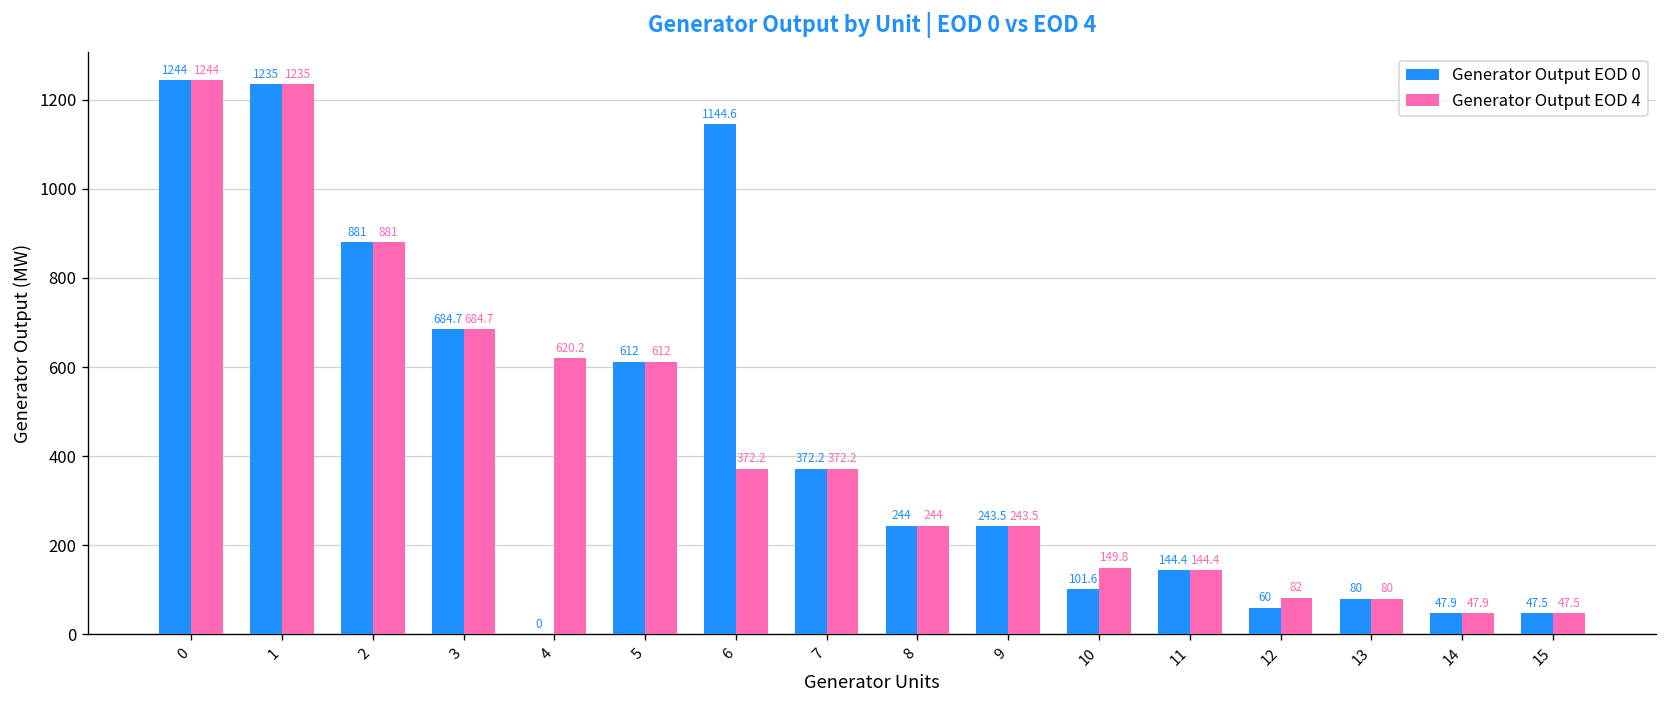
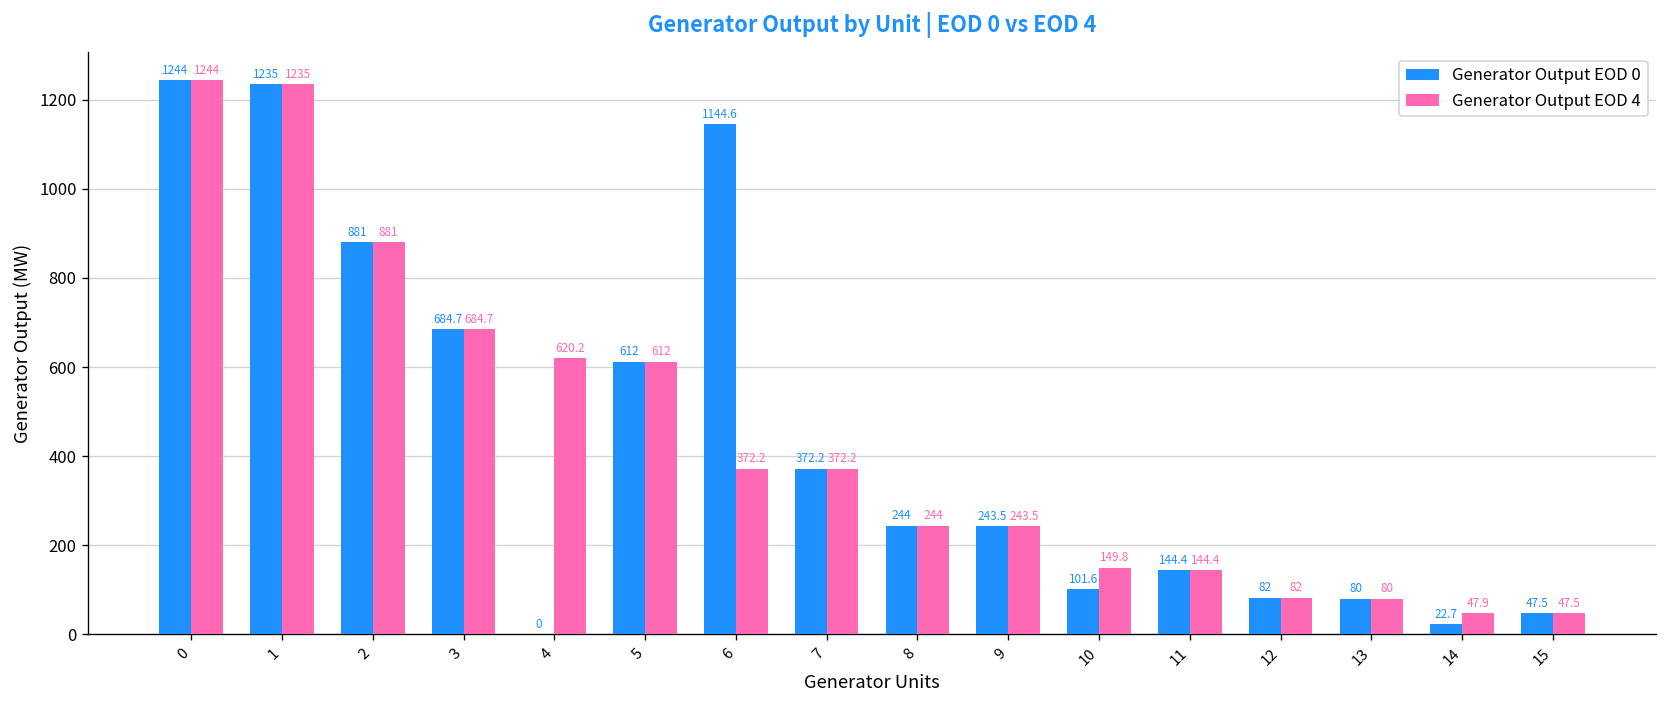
  {
    "Generator Output EOD 0": {
      "0": 1244,
      "1": 1235,
      "2": 881,
      "3": 684.7,
      "4": 0,
      "5": 612,
      "6": 1144.6,
      "7": 372.2,
      "8": 244,
      "9": 243.5,
      "10": 101.6,
      "11": 144.4,
-     "12": 60,
+     "12": 82,
      "13": 80,
-     "14": 47.9,
+     "14": 22.7,
      "15": 47.5
    },
    "Generator Output EOD 4": {
      "0": 1244,
      "1": 1235,
      "2": 881,
      "3": 684.7,
      "4": 620.2,
      "5": 612,
      "6": 372.2,
      "7": 372.2,
      "8": 244,
      "9": 243.5,
      "10": 149.8,
      "11": 144.4,
      "12": 82,
      "13": 80,
      "14": 47.9,
      "15": 47.5
    }
  }
